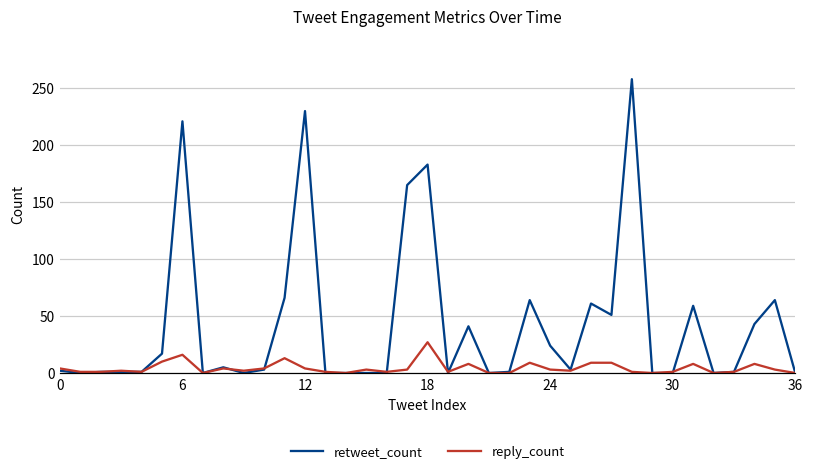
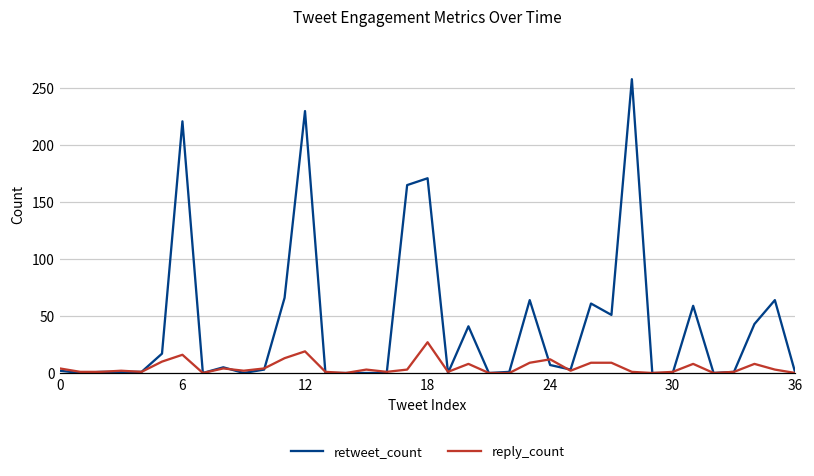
  {
    "retweet_count": {
      "6": 221,
      "12": 230,
-     "18": 183,
-     "24": 24
+     "18": 171,
+     "24": 7
    },
    "reply_count": {
      "6": 16,
-     "12": 4,
+     "12": 19,
      "18": 27,
-     "24": 3
+     "24": 12
    }
  }
